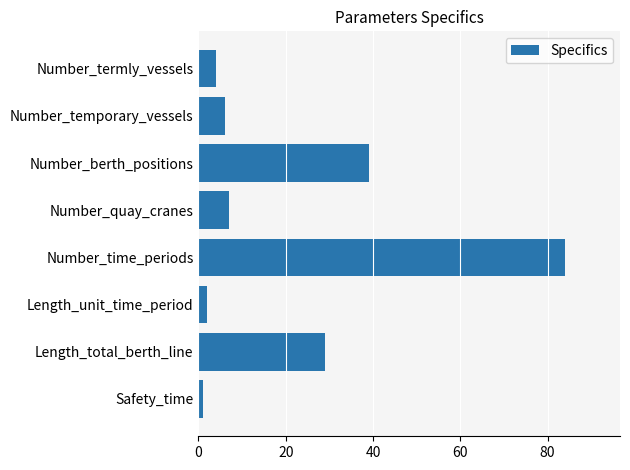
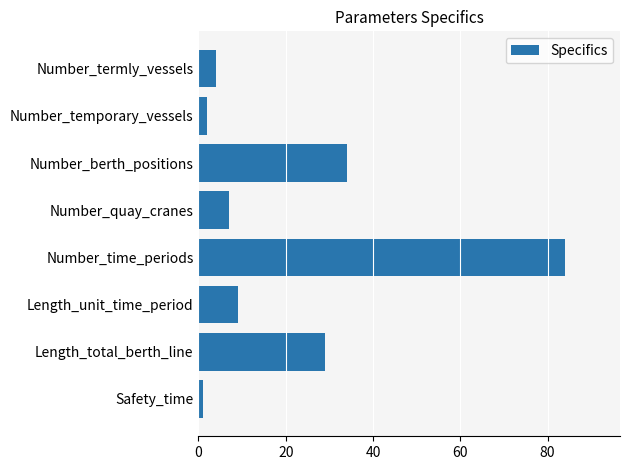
  {
    "Number_termly_vessels": 4,
-   "Number_temporary_vessels": 6,
-   "Number_berth_positions": 39,
+   "Number_temporary_vessels": 2,
+   "Number_berth_positions": 34,
    "Number_quay_cranes": 7,
    "Number_time_periods": 84,
-   "Length_unit_time_period": 2,
+   "Length_unit_time_period": 9,
    "Length_total_berth_line": 29,
    "Safety_time": 1
  }
